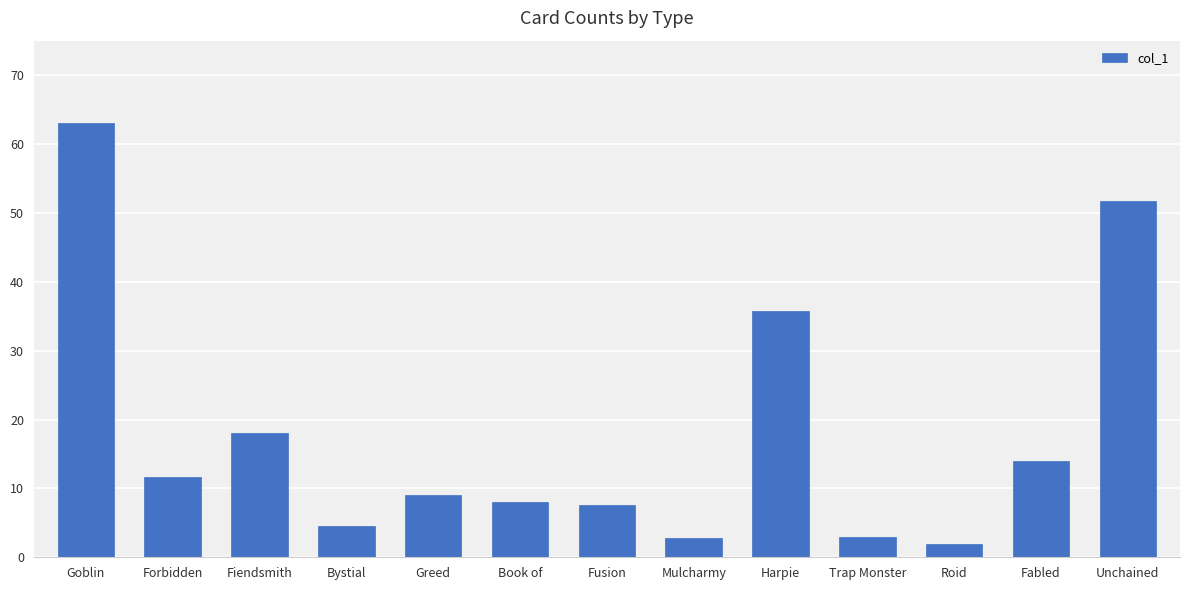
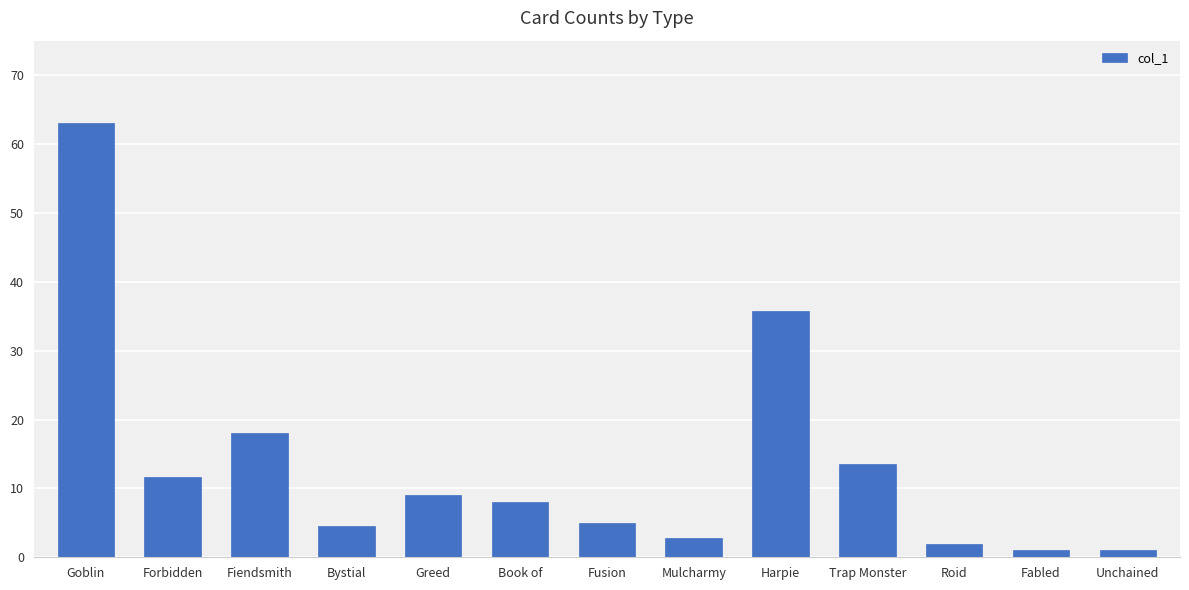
  {
    "Goblin": 63,
    "Forbidden": 12,
    "Fiendsmith": 18,
    "Bystial": 5,
    "Greed": 9,
    "Book of": 8,
-   "Fusion": 8,
+   "Fusion": 5,
    "Mulcharmy": 3,
    "Harpie": 36,
-   "Trap Monster": 3,
+   "Trap Monster": 14,
    "Roid": 2,
-   "Fabled": 14,
-   "Unchained": 52
+   "Fabled": 1,
+   "Unchained": 1
  }
